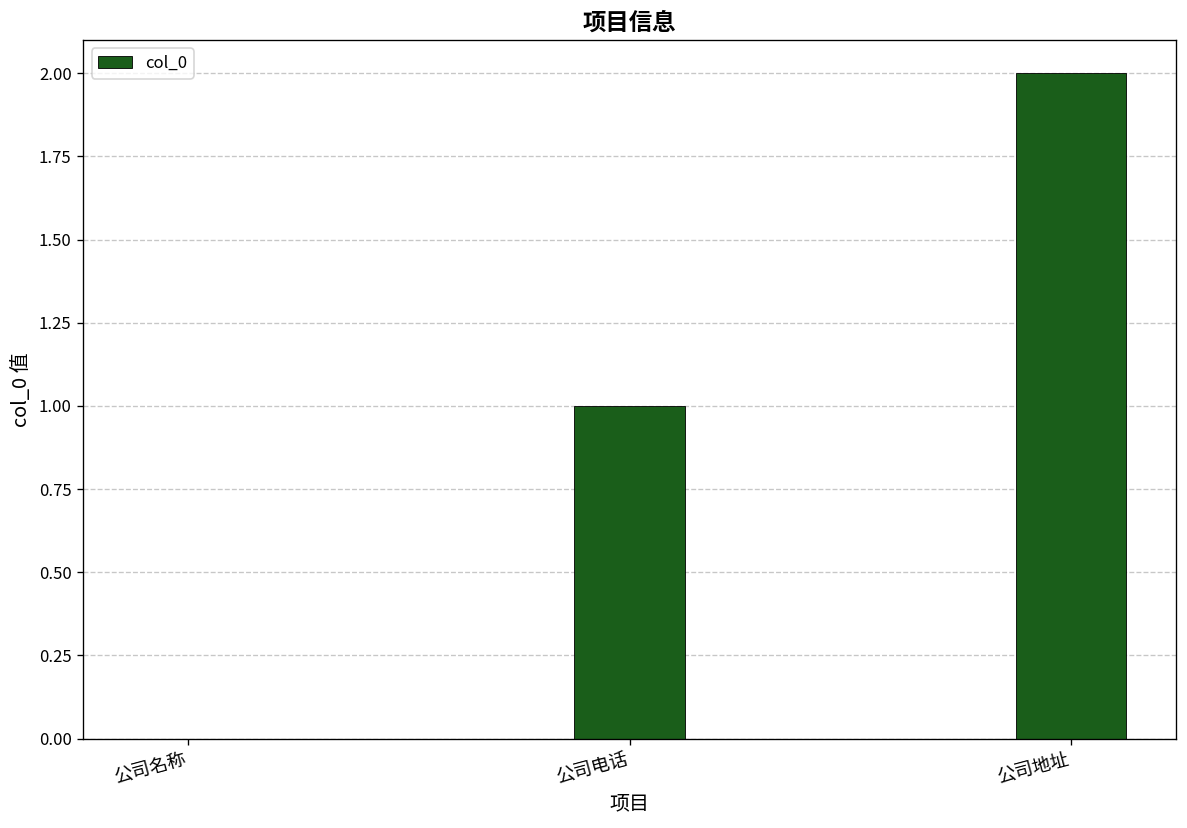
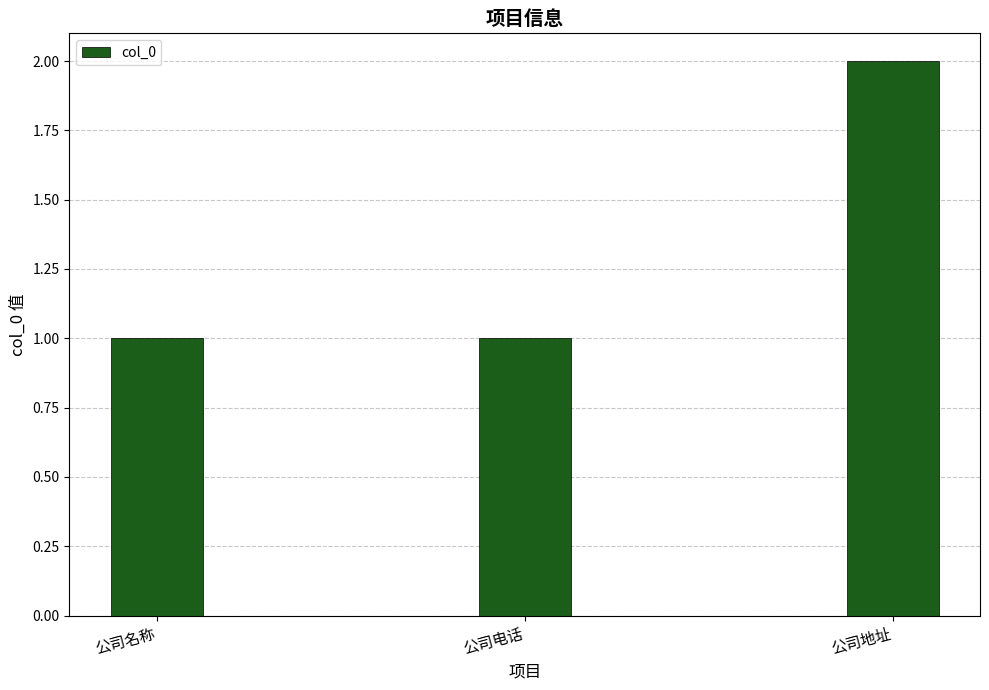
  {
-   "公司名称": 0,
+   "公司名称": 1,
    "公司电话": 1,
    "公司地址": 2
  }
